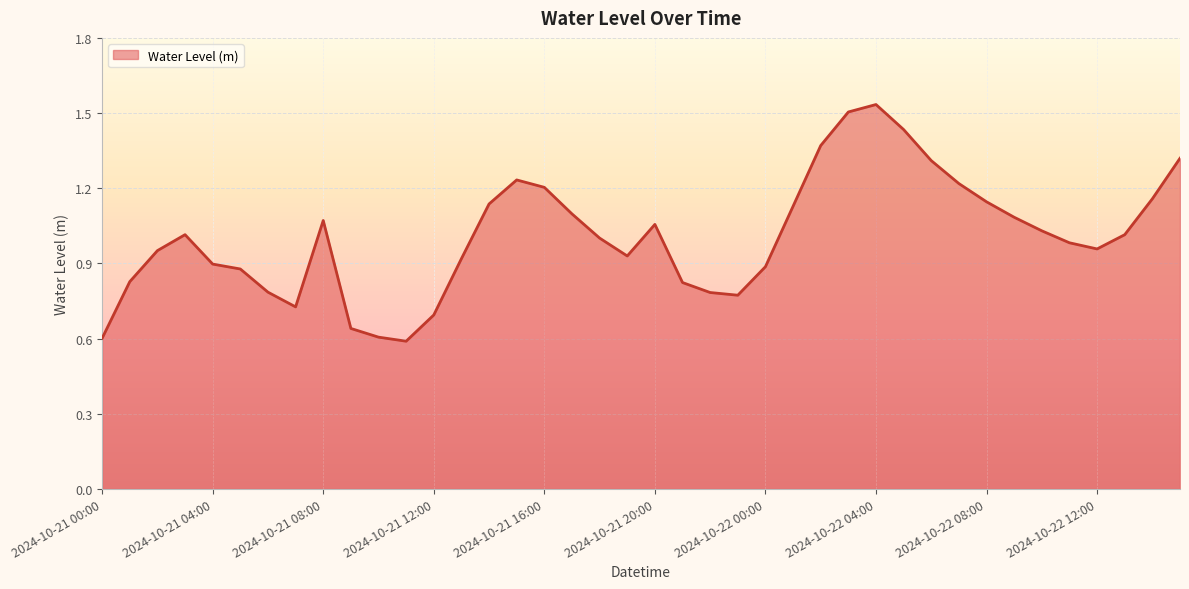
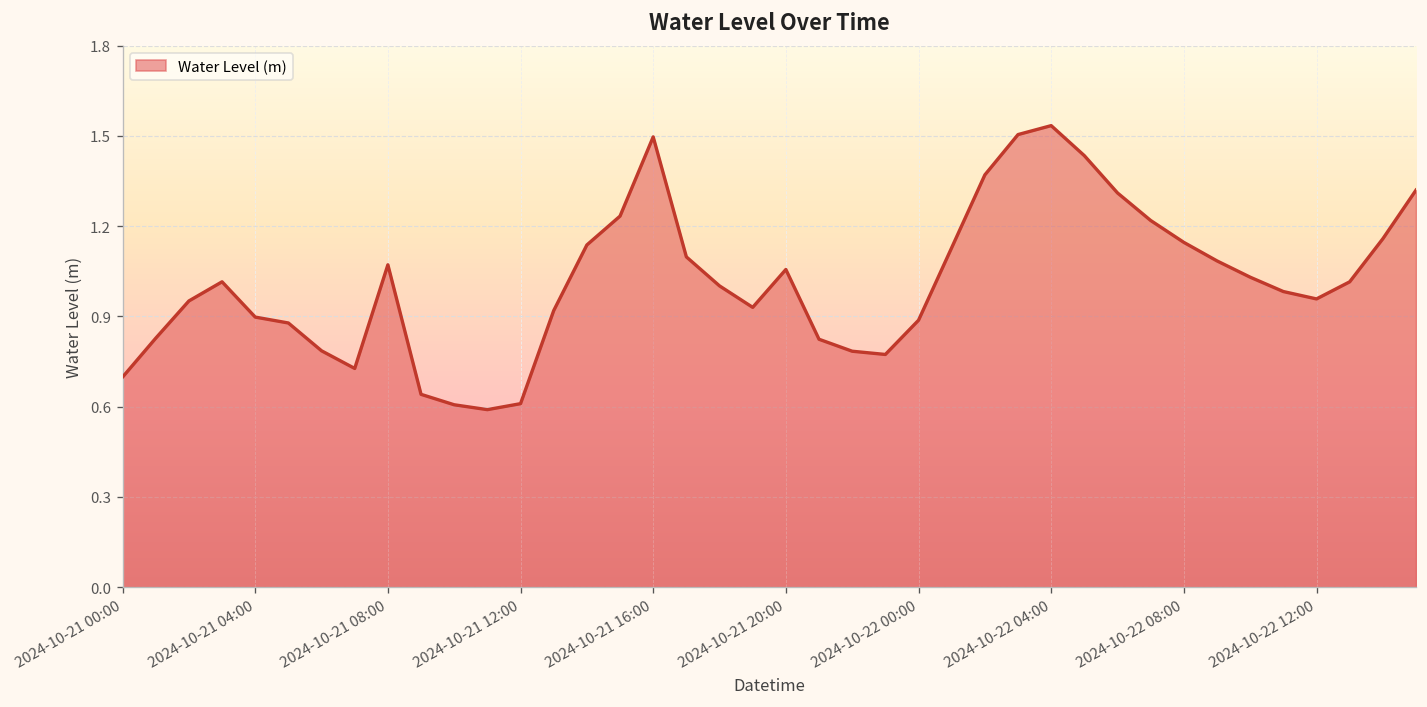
  {
-   "2024-10-21 00:00": 0.60,
+   "2024-10-21 00:00": 0.70,
    "2024-10-21 04:00": 0.90,
    "2024-10-21 08:00": 1.07,
-   "2024-10-21 12:00": 0.69,
-   "2024-10-21 16:00": 1.20,
+   "2024-10-21 12:00": 0.61,
+   "2024-10-21 16:00": 1.50,
    "2024-10-21 20:00": 1.06,
    "2024-10-22 00:00": 0.89,
    "2024-10-22 04:00": 1.53,
    "2024-10-22 08:00": 1.15,
    "2024-10-22 12:00": 0.96
  }
